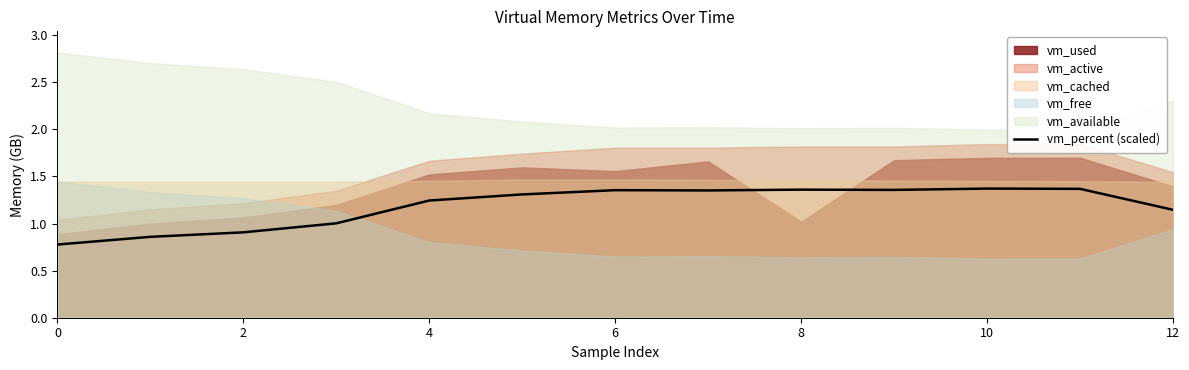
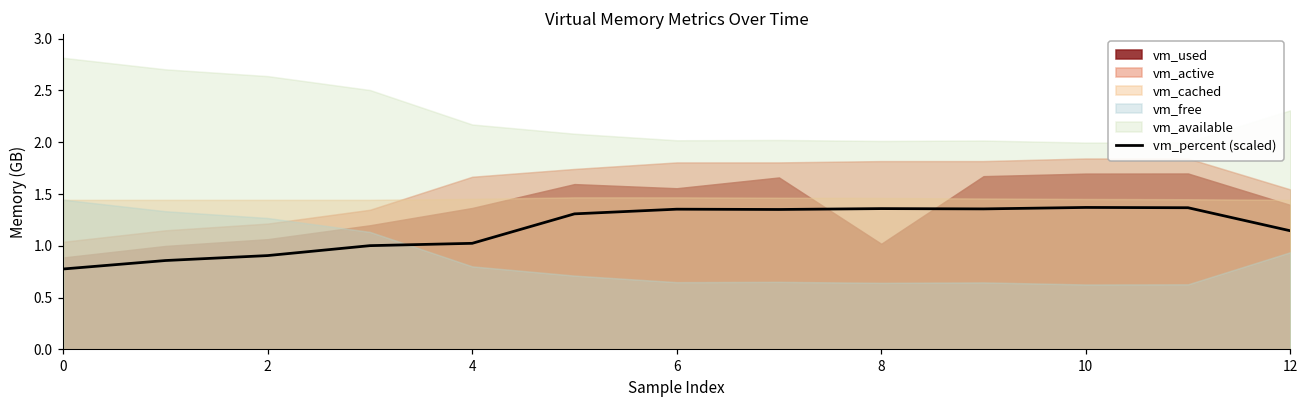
  {
    "vm_percent (scaled)": {
      "0": 0.8,
      "2": 0.9,
-     "4": 1.2,
+     "4": 1.0,
      "6": 1.4,
      "8": 1.4,
      "10": 1.4,
      "12": 1.1
    },
    "vm_used": {
      "0": 0.9,
      "2": 1.1,
-     "4": 1.5,
+     "4": 1.4,
      "6": 1.6,
      "8": 1.0,
      "10": 1.7,
      "12": 1.4
    },
    "vm_active": {
      "0": 1.0,
      "2": 1.2,
      "4": 1.7,
      "6": 1.8,
      "8": 1.8,
      "10": 1.8,
      "12": 1.5
    }
  }
